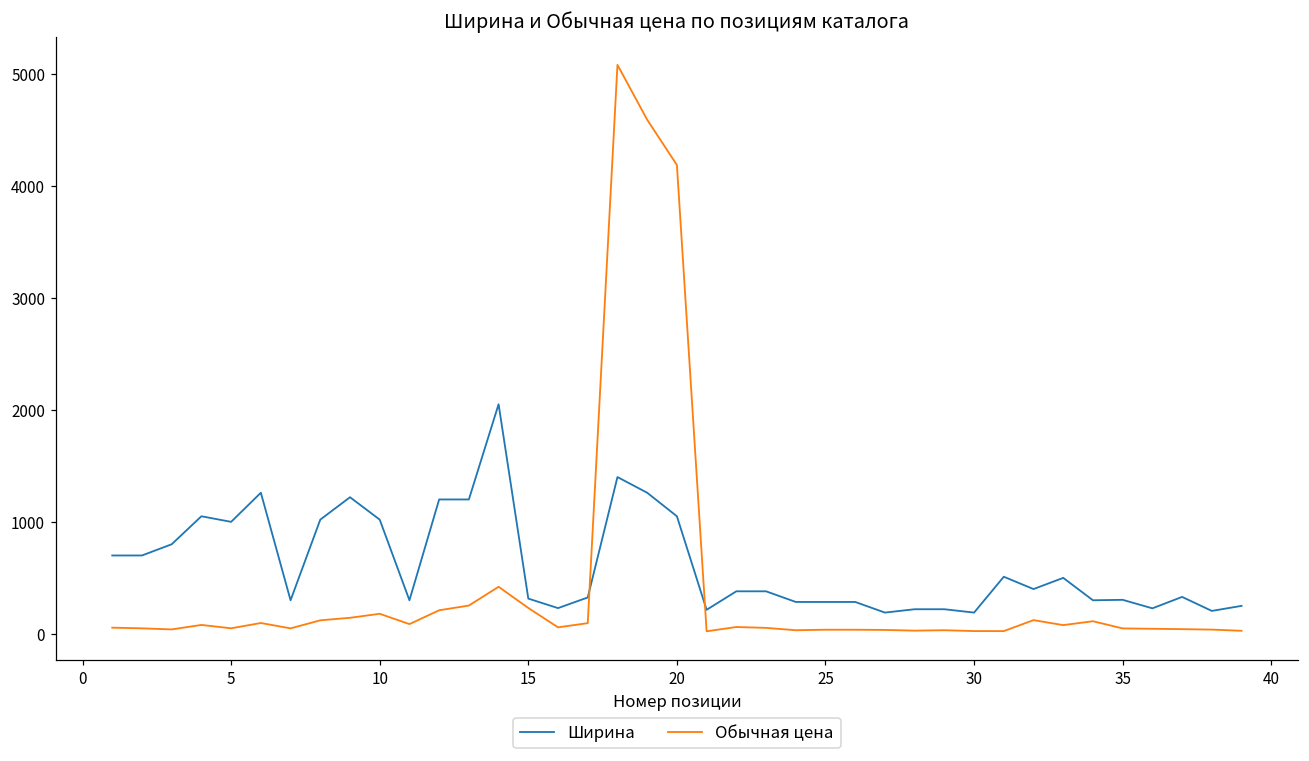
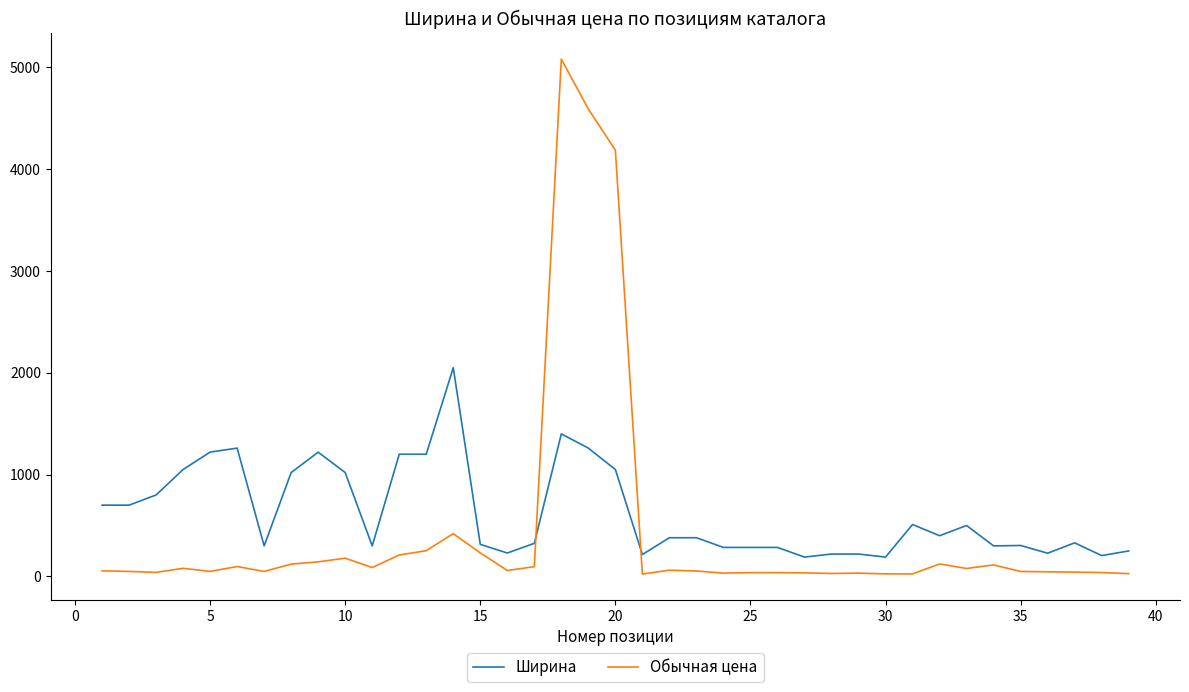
  {
    "Ширина": {
-     "5": 1000,
+     "5": 1220,
      "10": 1020,
      "15": 320,
      "20": 1050,
      "25": 290,
      "30": 190,
      "35": 300
    },
    "Обычная цена": {
      "5": 50,
      "10": 180,
      "15": 230,
      "20": 4190,
      "25": 40,
      "30": 30,
      "35": 50
    }
  }
